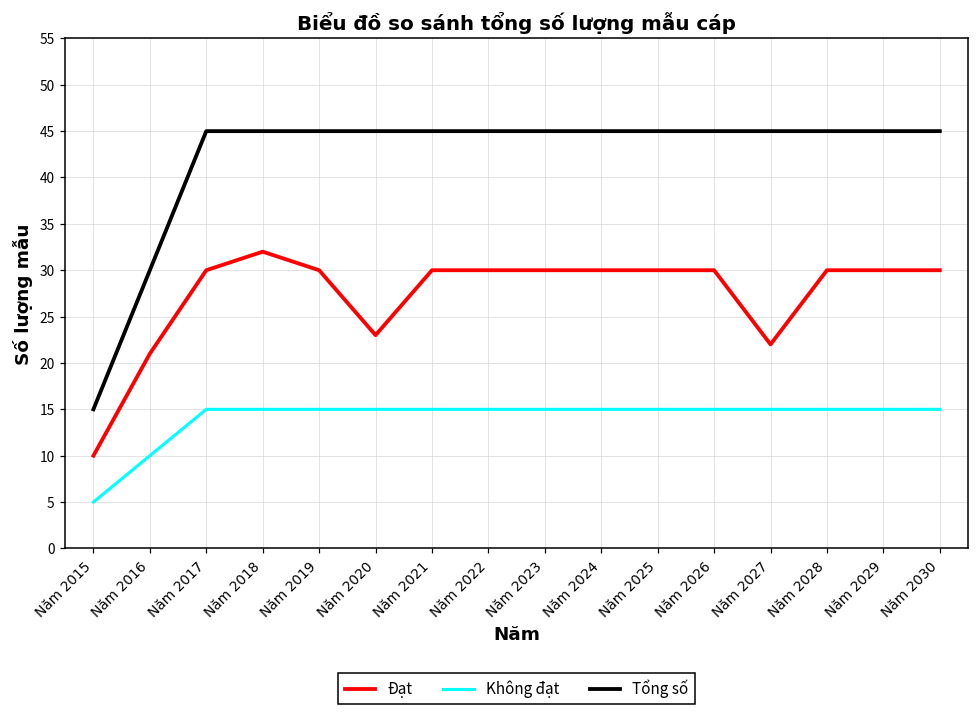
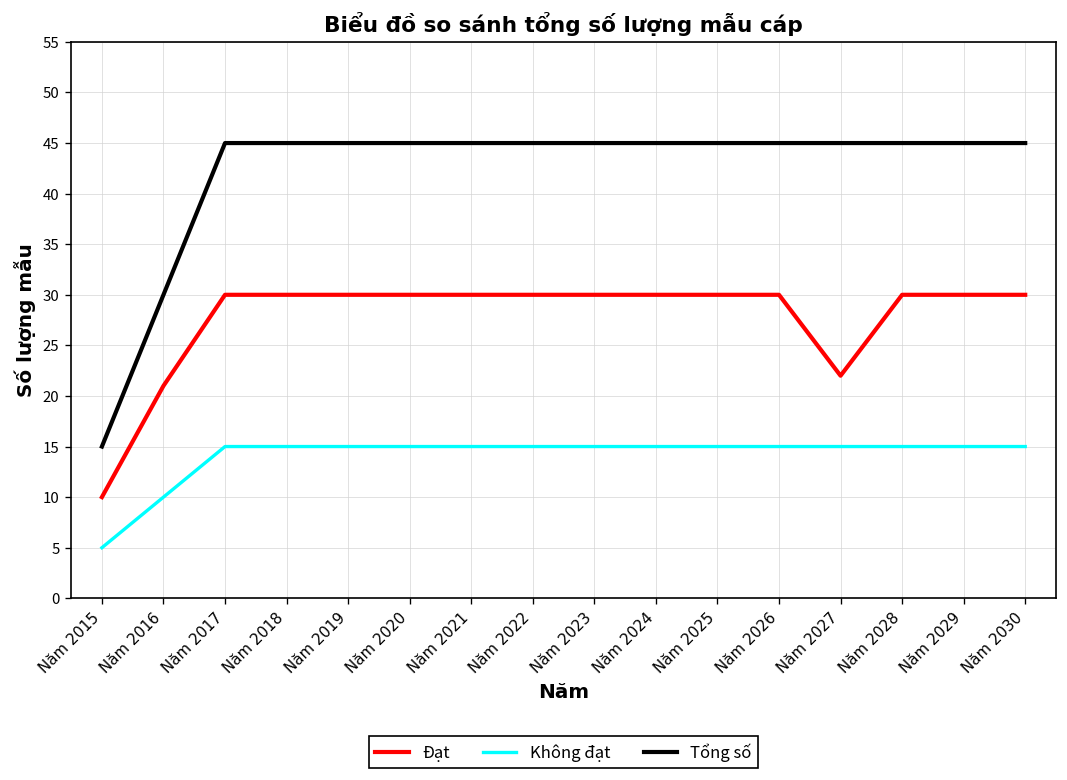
  {
    "Đạt": {
      "Năm 2015": 10,
      "Năm 2016": 21,
      "Năm 2017": 30,
-     "Năm 2018": 32,
+     "Năm 2018": 30,
      "Năm 2019": 30,
-     "Năm 2020": 23,
+     "Năm 2020": 30,
      "Năm 2021": 30,
      "Năm 2022": 30,
      "Năm 2023": 30,
      "Năm 2024": 30,
      "Năm 2025": 30,
      "Năm 2026": 30,
      "Năm 2027": 22,
      "Năm 2028": 30,
      "Năm 2029": 30,
      "Năm 2030": 30
    },
    "Không đạt": {
      "Năm 2015": 5,
      "Năm 2016": 10,
      "Năm 2017": 15,
      "Năm 2018": 15,
      "Năm 2019": 15,
      "Năm 2020": 15,
      "Năm 2021": 15,
      "Năm 2022": 15,
      "Năm 2023": 15,
      "Năm 2024": 15,
      "Năm 2025": 15,
      "Năm 2026": 15,
      "Năm 2027": 15,
      "Năm 2028": 15,
      "Năm 2029": 15,
      "Năm 2030": 15
    },
    "Tổng số": {
      "Năm 2015": 15,
      "Năm 2016": 30,
      "Năm 2017": 45,
      "Năm 2018": 45,
      "Năm 2019": 45,
      "Năm 2020": 45,
      "Năm 2021": 45,
      "Năm 2022": 45,
      "Năm 2023": 45,
      "Năm 2024": 45,
      "Năm 2025": 45,
      "Năm 2026": 45,
      "Năm 2027": 45,
      "Năm 2028": 45,
      "Năm 2029": 45,
      "Năm 2030": 45
    }
  }
